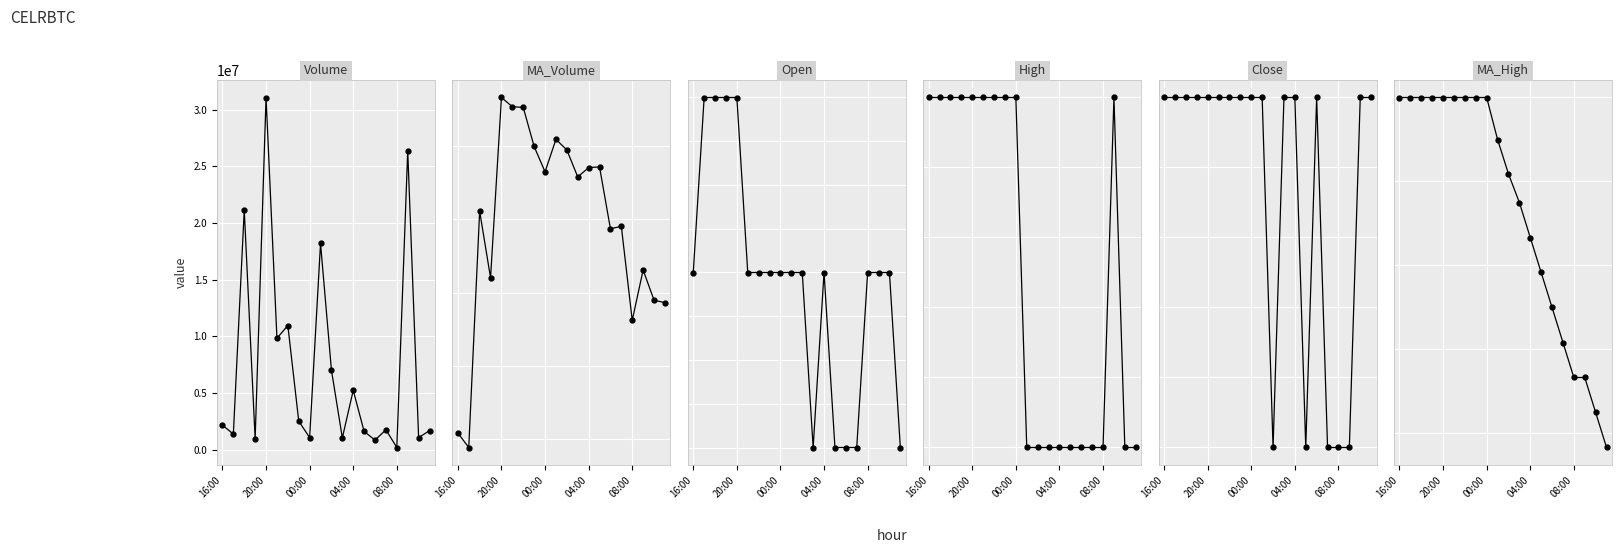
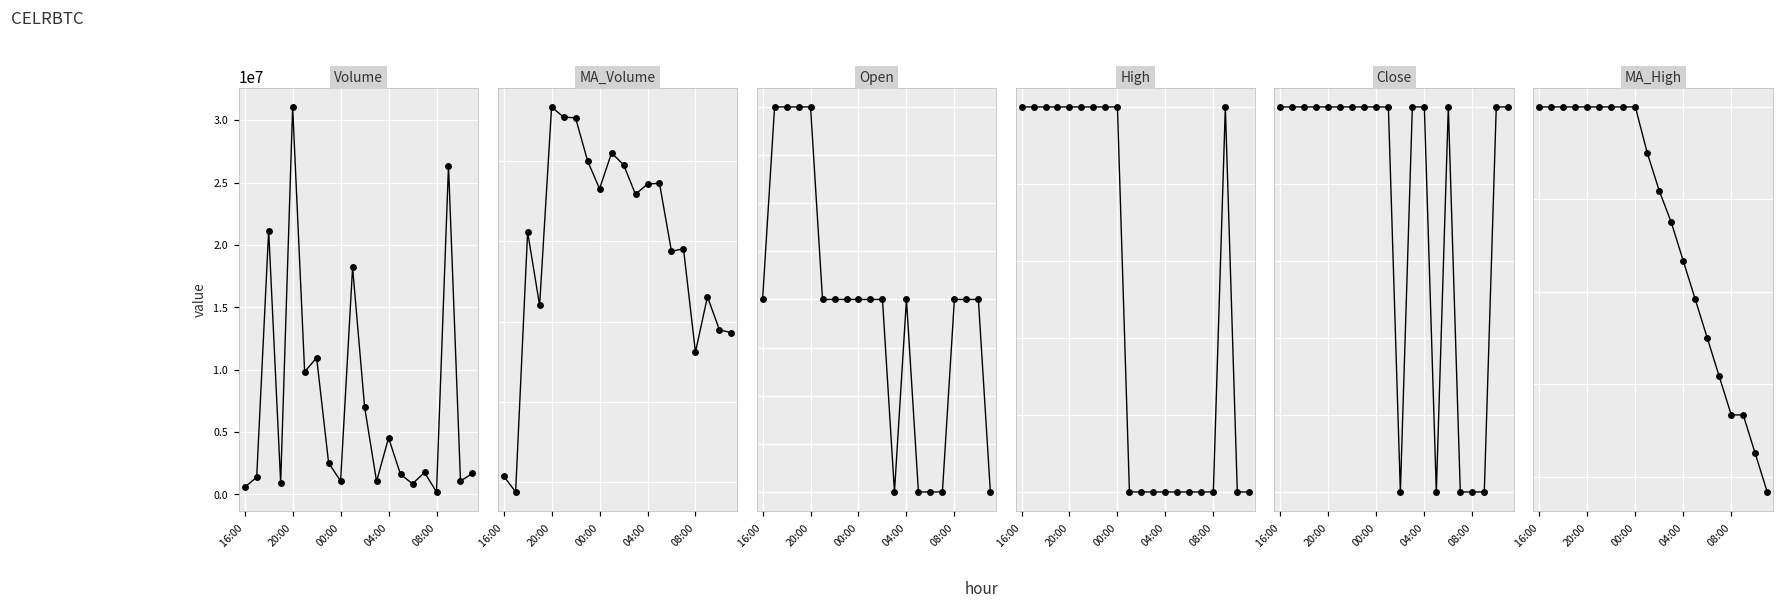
  {
    "Volume": {
-     "16:00": 2200000,
+     "16:00": 600000,
      "20:00": 31100000,
      "00:00": 1100000,
-     "04:00": 5200000,
+     "04:00": 4500000,
      "08:00": 200000
    }
  }
